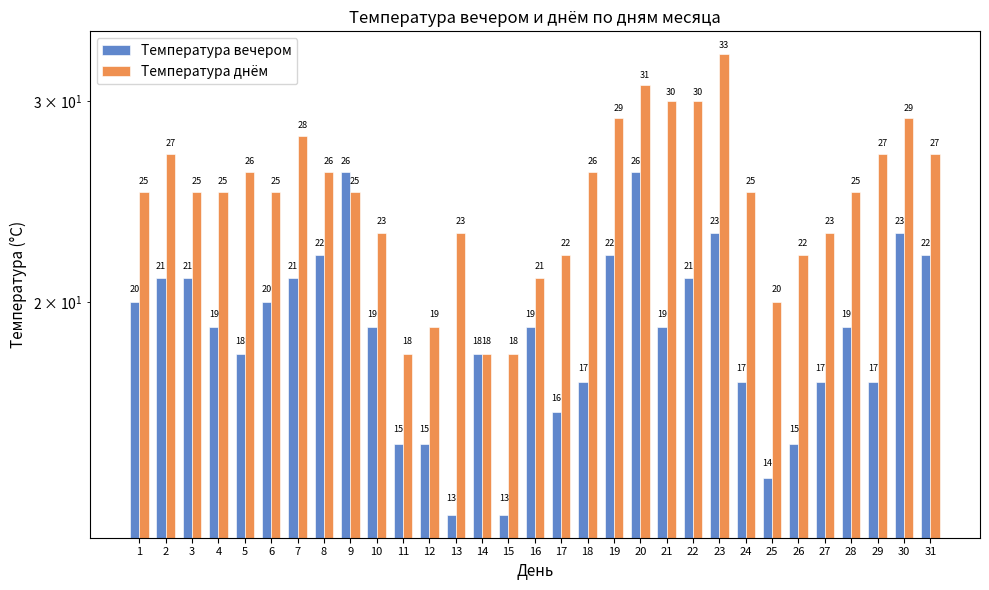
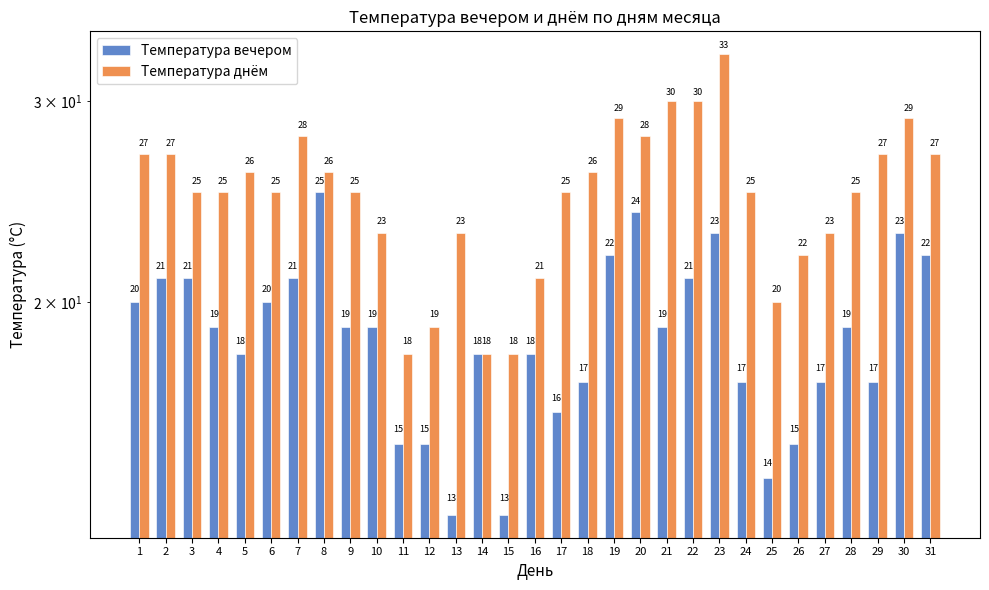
  {
    "Температура вечером": {
      "1": 20,
      "2": 21,
      "3": 21,
      "4": 19,
      "5": 18,
      "6": 20,
      "7": 21,
-     "8": 22,
-     "9": 26,
+     "8": 25,
+     "9": 19,
      "10": 19,
      "11": 15,
      "12": 15,
      "13": 13,
      "14": 18,
      "15": 13,
-     "16": 19,
+     "16": 18,
      "17": 16,
      "18": 17,
      "19": 22,
-     "20": 26,
+     "20": 24,
      "21": 19,
      "22": 21,
      "23": 23,
      "24": 17,
      "25": 14,
      "26": 15,
      "27": 17,
      "28": 19,
      "29": 17,
      "30": 23,
      "31": 22
    },
    "Температура днём": {
-     "1": 25,
+     "1": 27,
      "2": 27,
      "3": 25,
      "4": 25,
      "5": 26,
      "6": 25,
      "7": 28,
      "8": 26,
      "9": 25,
      "10": 23,
      "11": 18,
      "12": 19,
      "13": 23,
      "14": 18,
      "15": 18,
      "16": 21,
-     "17": 22,
+     "17": 25,
      "18": 26,
      "19": 29,
-     "20": 31,
+     "20": 28,
      "21": 30,
      "22": 30,
      "23": 33,
      "24": 25,
      "25": 20,
      "26": 22,
      "27": 23,
      "28": 25,
      "29": 27,
      "30": 29,
      "31": 27
    }
  }
